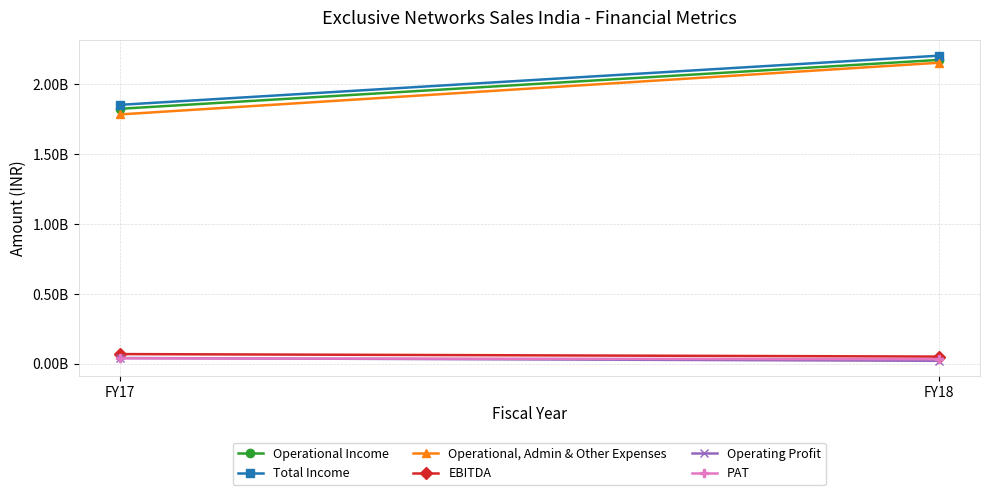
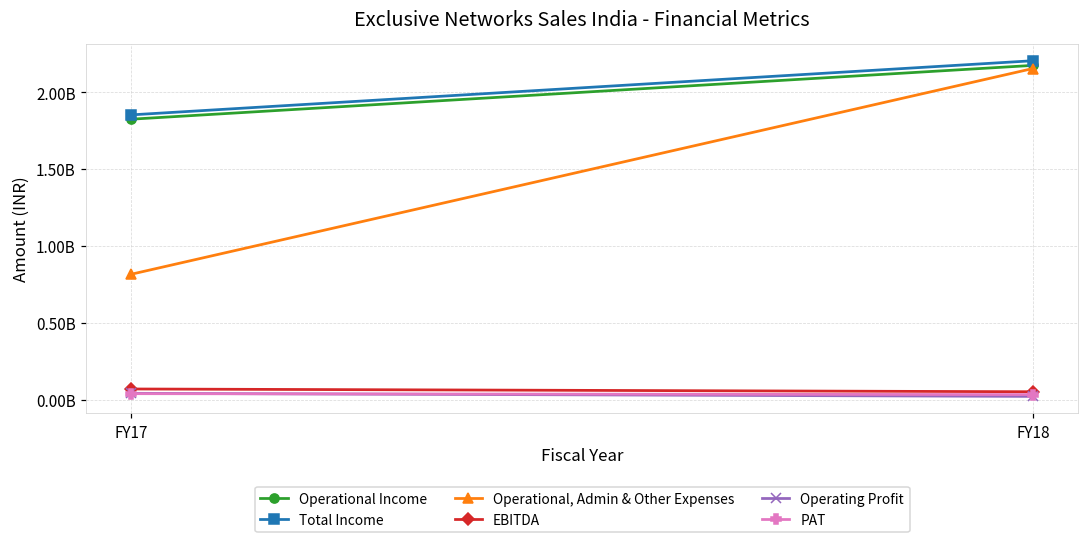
  {
    "Operational Income": {
      "FY17": 1830000000,
      "FY18": 2180000000
    },
    "Total Income": {
      "FY17": 1850000000,
      "FY18": 2210000000
    },
    "Operational, Admin & Other Expenses": {
-     "FY17": 1780000000,
+     "FY17": 820000000,
      "FY18": 2160000000
    },
    "EBITDA": {
      "FY17": 70000000,
      "FY18": 50000000
    }
  }
